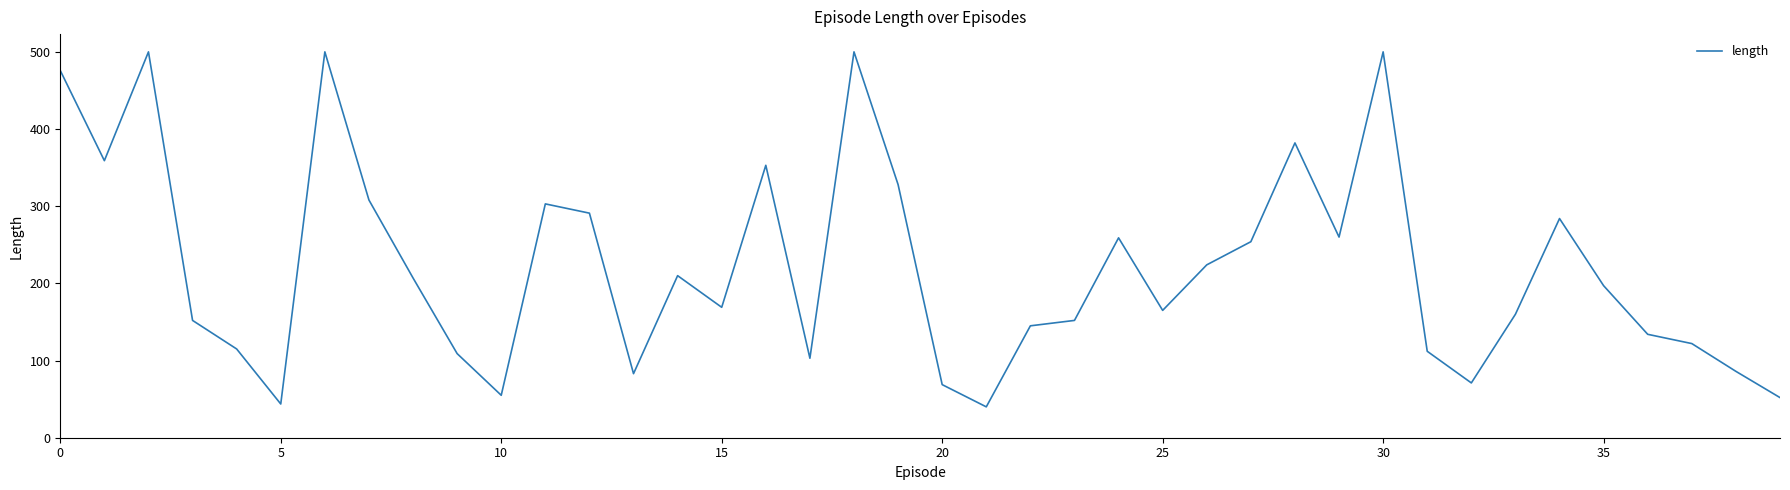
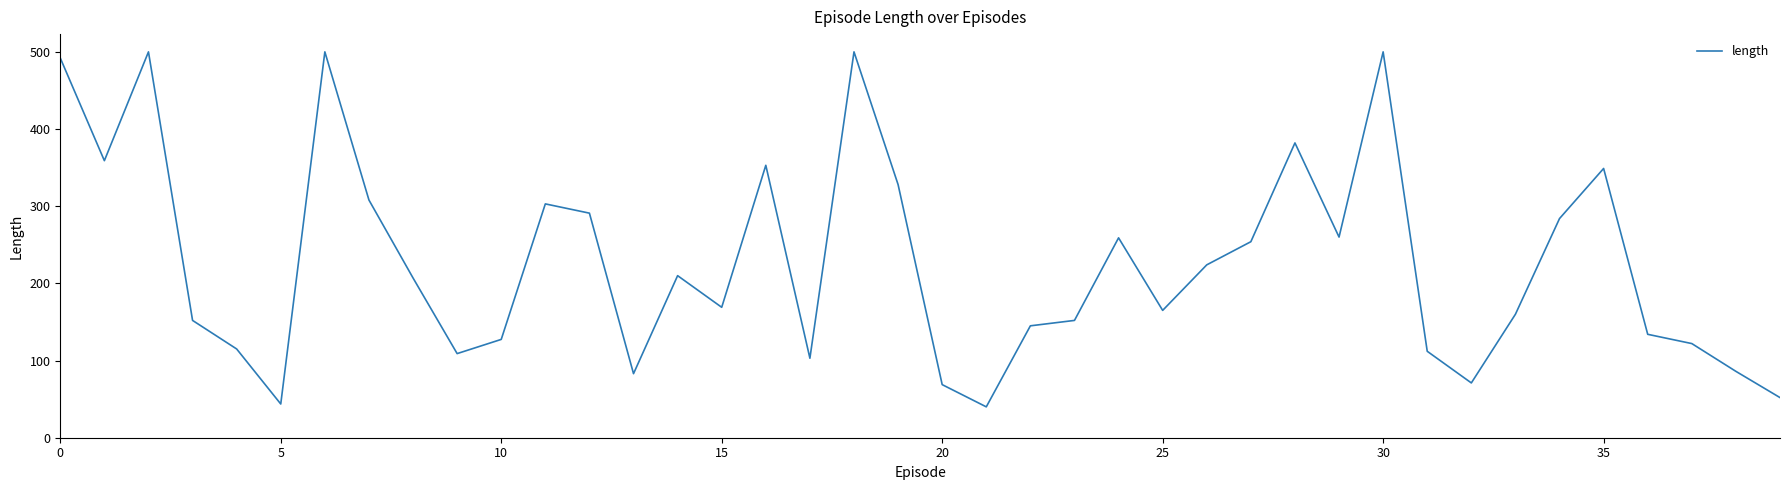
  {
-   "0": 480,
+   "0": 490,
    "5": 40,
-   "10": 60,
+   "10": 130,
    "15": 170,
    "20": 70,
    "25": 170,
    "30": 500,
-   "35": 200
+   "35": 350
  }
